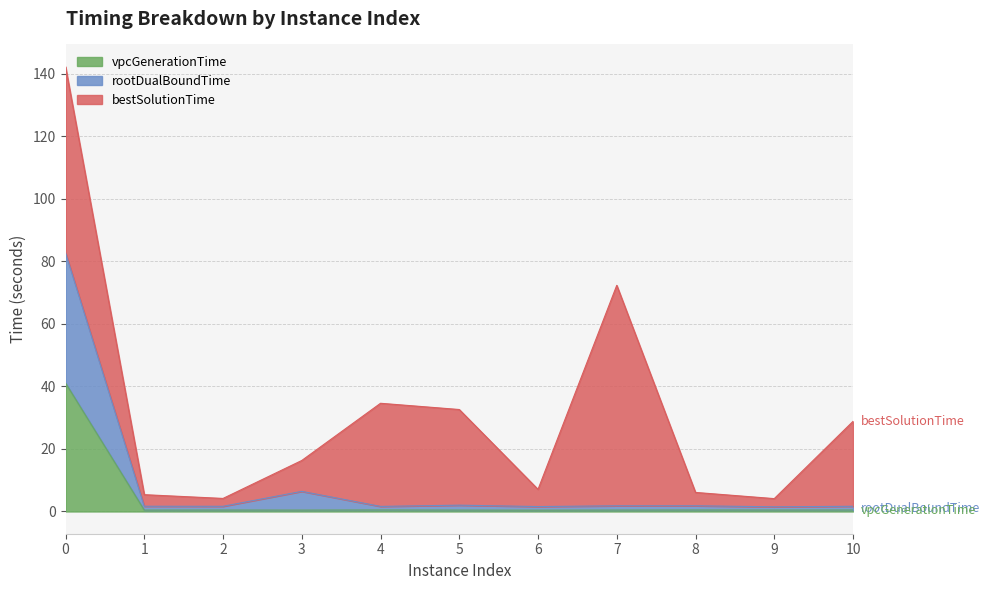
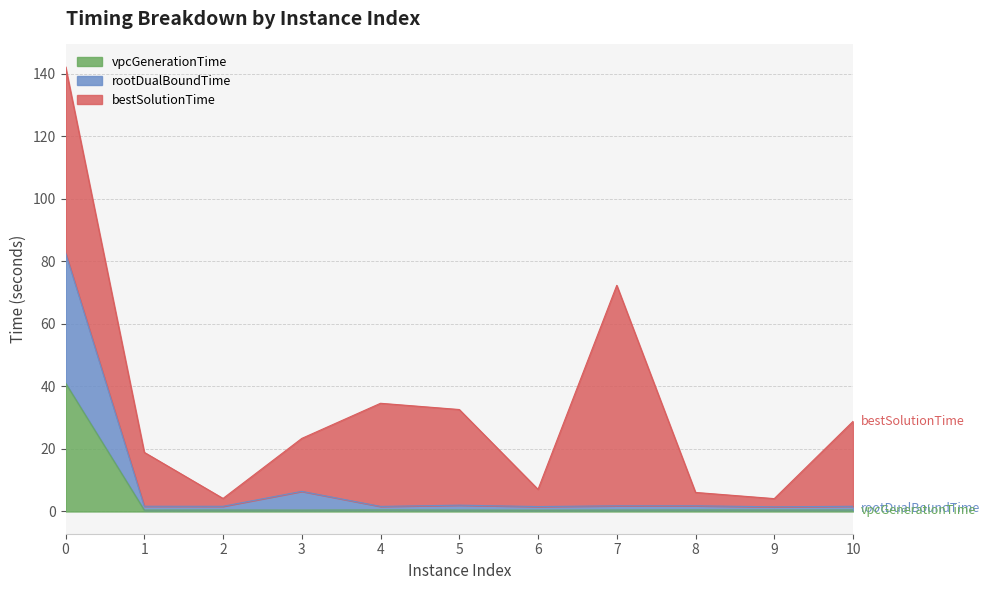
  {
    "vpcGenerationTime": {
      "0": 41,
      "1": 0,
      "2": 0,
      "3": 0,
      "4": 0,
      "5": 0,
      "6": 0,
      "7": 0,
      "8": 0,
      "9": 0,
      "10": 0
    },
    "rootDualBoundTime": {
      "0": 42,
      "1": 1,
      "2": 1,
      "3": 6,
      "4": 1,
      "5": 2,
      "6": 1,
      "7": 1,
      "8": 1,
      "9": 1,
      "10": 1
    },
    "bestSolutionTime": {
      "0": 60,
-     "1": 4,
+     "1": 17,
      "2": 3,
-     "3": 10,
+     "3": 17,
      "4": 33,
      "5": 31,
      "6": 6,
      "7": 71,
      "8": 4,
      "9": 3,
      "10": 27
    }
  }
